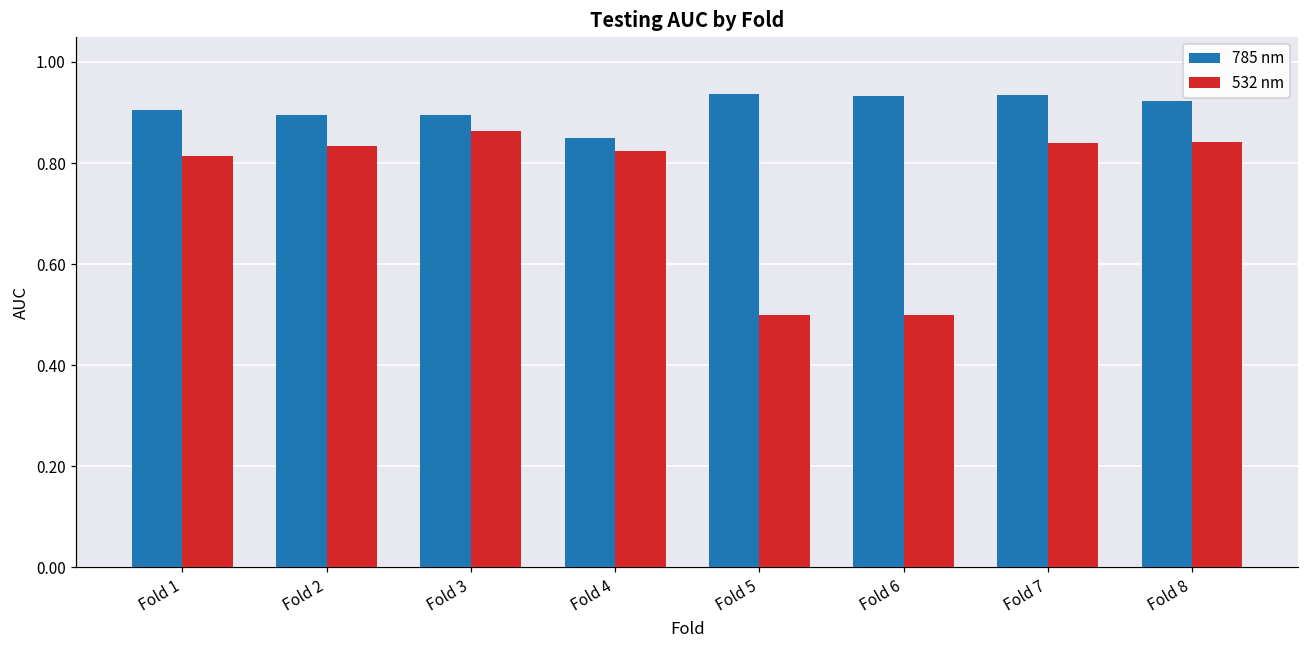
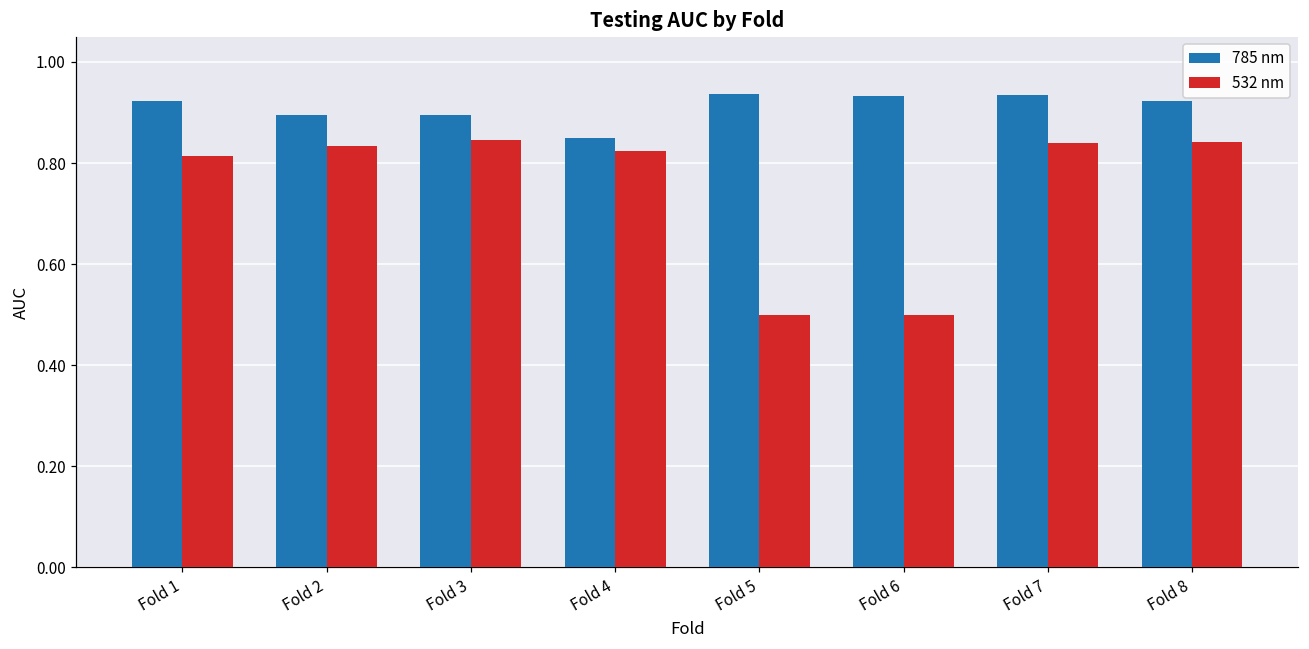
  {
    "785 nm": {
-     "Fold 1": 0.90,
+     "Fold 1": 0.92,
      "Fold 2": 0.90,
      "Fold 3": 0.90,
      "Fold 4": 0.85,
      "Fold 5": 0.94,
      "Fold 6": 0.93,
      "Fold 7": 0.93,
      "Fold 8": 0.92
    },
    "532 nm": {
      "Fold 1": 0.81,
      "Fold 2": 0.83,
-     "Fold 3": 0.86,
+     "Fold 3": 0.85,
      "Fold 4": 0.82,
      "Fold 5": 0.50,
      "Fold 6": 0.50,
      "Fold 7": 0.84,
      "Fold 8": 0.84
    }
  }
